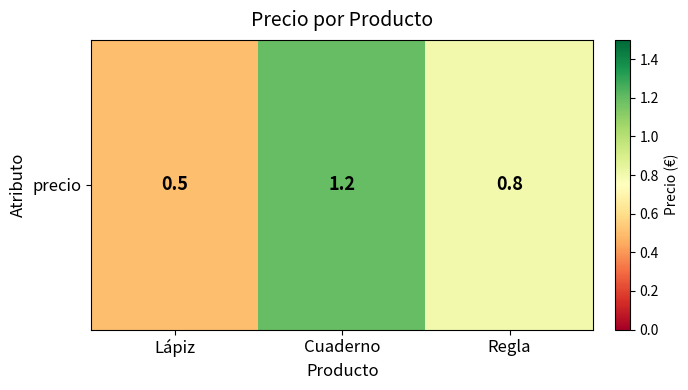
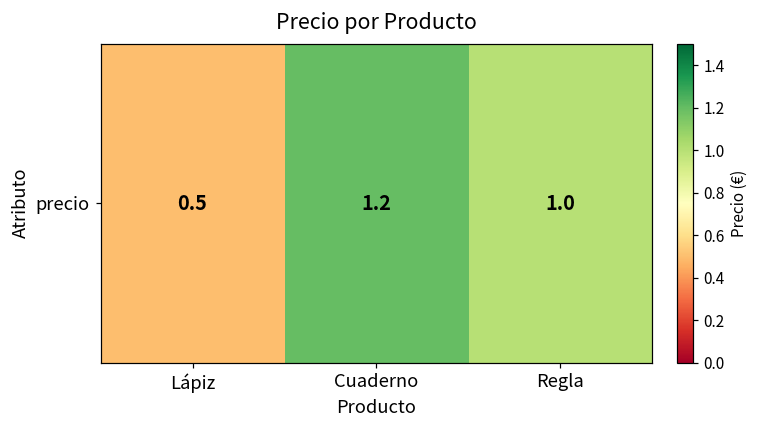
  {
    "precio": {
      "Lápiz": 0.5,
      "Cuaderno": 1.2,
-     "Regla": 0.8
+     "Regla": 1.0
    }
  }
